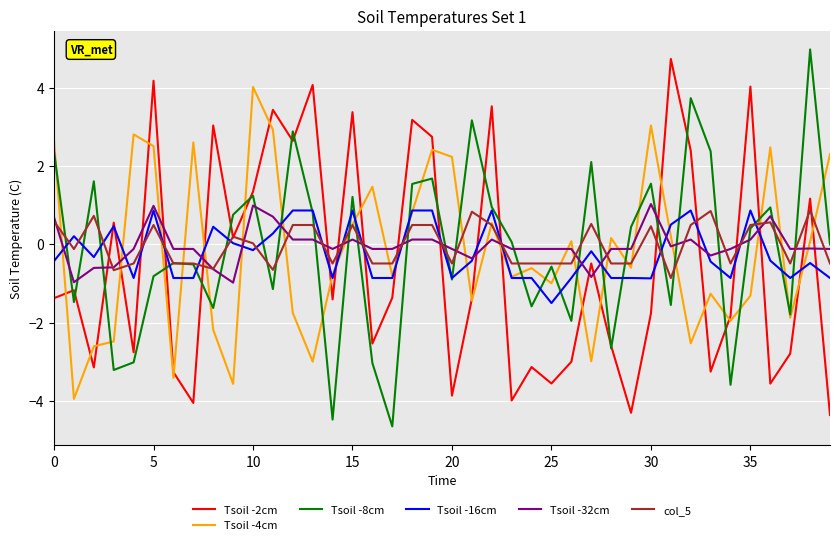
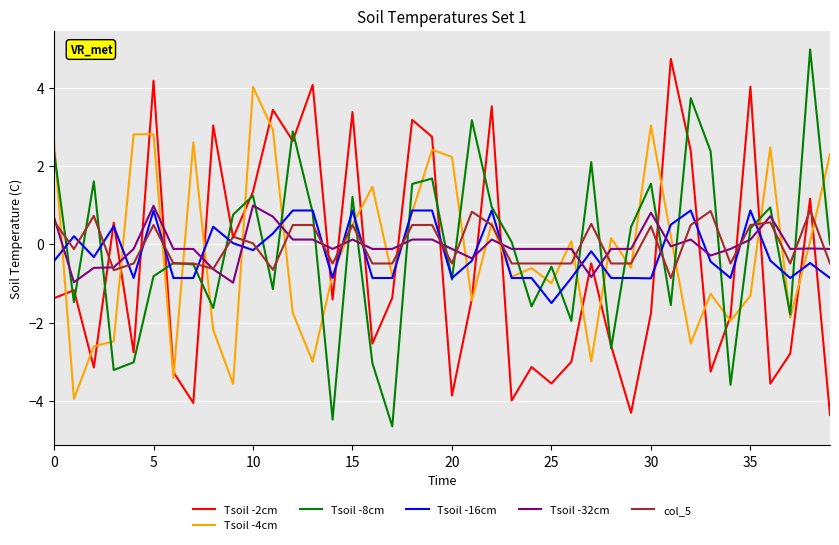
  {
    "Tsoil -2cm": {
      "0": -1.4,
      "5": 4.2,
      "10": 1.3,
      "15": 3.4,
      "20": -3.9,
      "25": -3.6,
      "30": -1.8,
      "35": 4.0
    },
    "Tsoil -4cm": {
      "0": 2.6,
-     "5": 2.5,
+     "5": 2.8,
      "10": 4.0,
      "20": 2.2,
      "25": -1.0,
      "30": 3.0,
      "35": -1.3
    },
    "Tsoil -8cm": {
      "0": 2.4,
      "5": -0.8,
      "10": 1.2,
      "15": 1.2,
      "25": -0.6,
      "30": 1.5,
      "35": 0.4
    },
    "Tsoil -16cm": {
      "0": -0.4,
      "5": 0.9,
      "10": -0.2,
      "15": 0.9,
      "25": -1.5,
      "30": -0.9,
      "35": 0.9
    },
    "Tsoil -32cm": {
      "0": 0.7,
      "5": 1.0,
      "10": 1.0,
      "15": 0.1,
      "20": -0.1,
      "25": -0.1,
-     "30": 1.0,
+     "30": 0.8,
      "35": 0.1
    },
    "col_5": {
      "0": 0.6,
      "5": 0.5,
      "10": 0.0,
      "20": -0.5,
      "25": -0.5,
      "30": 0.5,
      "35": 0.5
    }
  }
